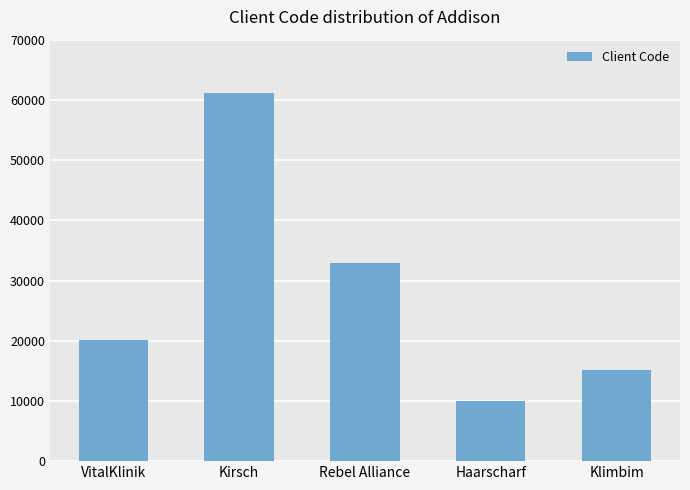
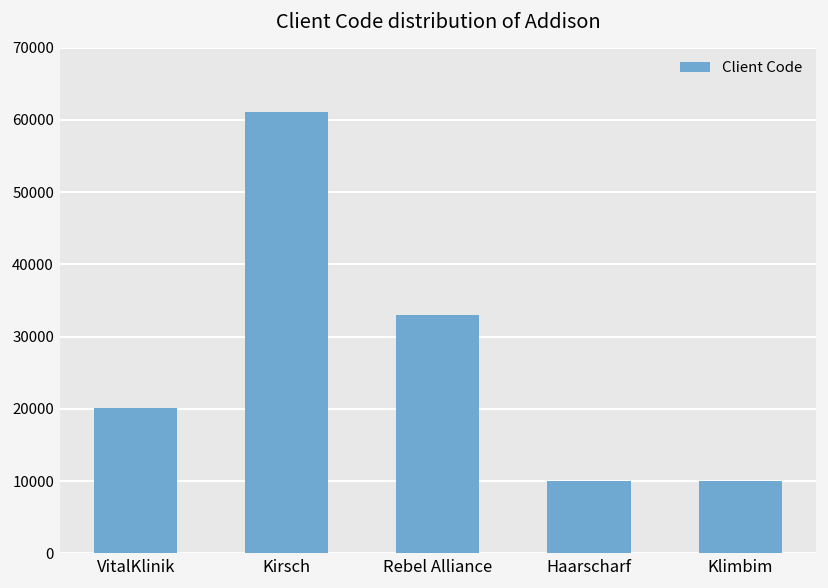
  {
    "VitalKlinik": 20000,
    "Kirsch": 61000,
    "Rebel Alliance": 33000,
    "Haarscharf": 10000,
-   "Klimbim": 15000
+   "Klimbim": 10000
  }
